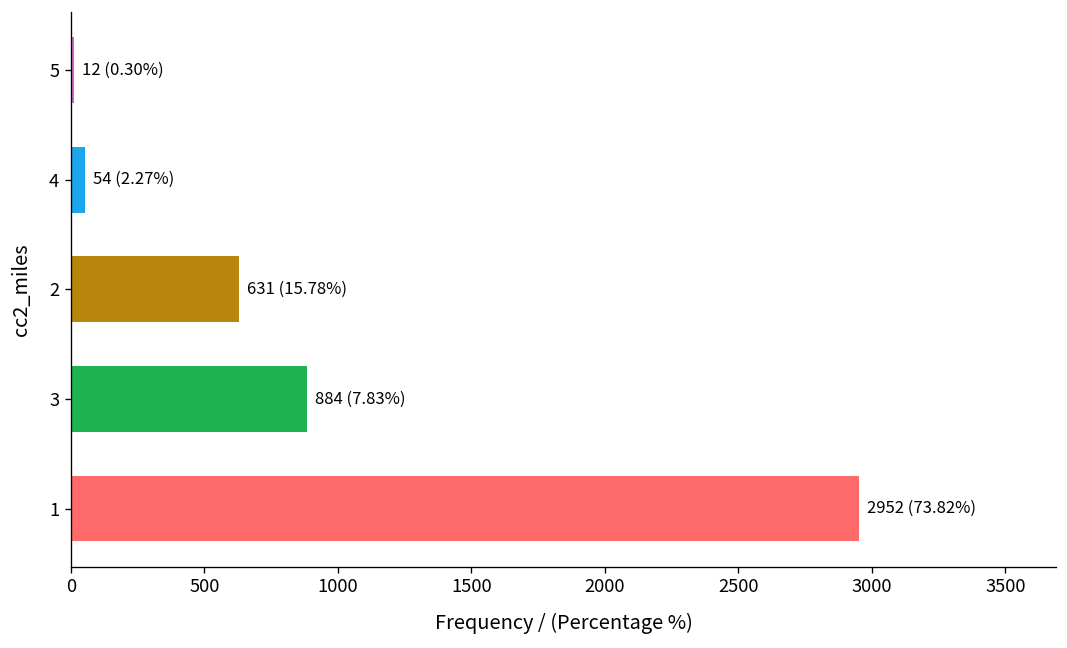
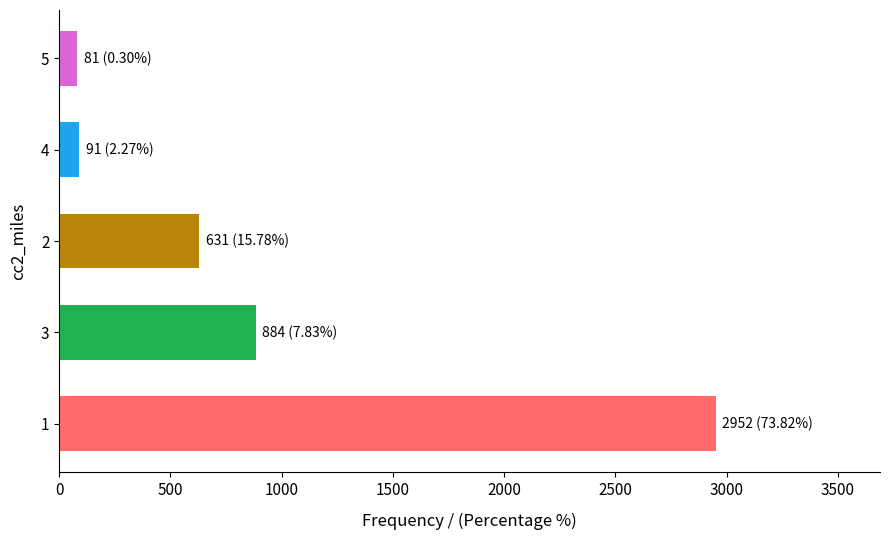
  {
-   "5": 12,
-   "4": 54,
+   "5": 81,
+   "4": 91,
    "2": 631,
    "3": 884,
    "1": 2952
  }
